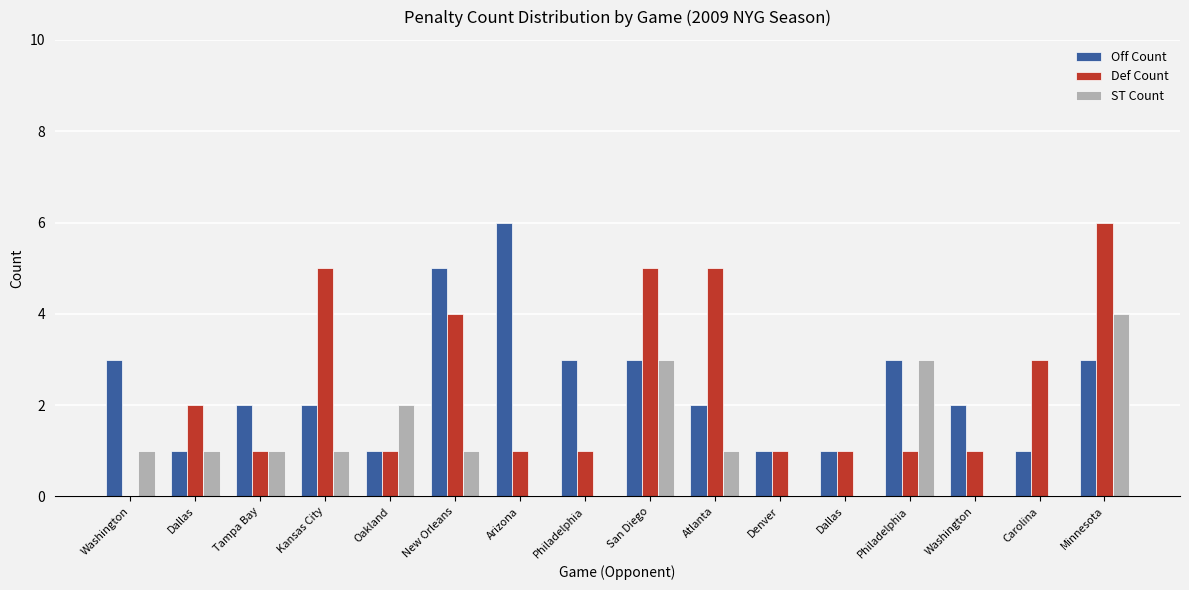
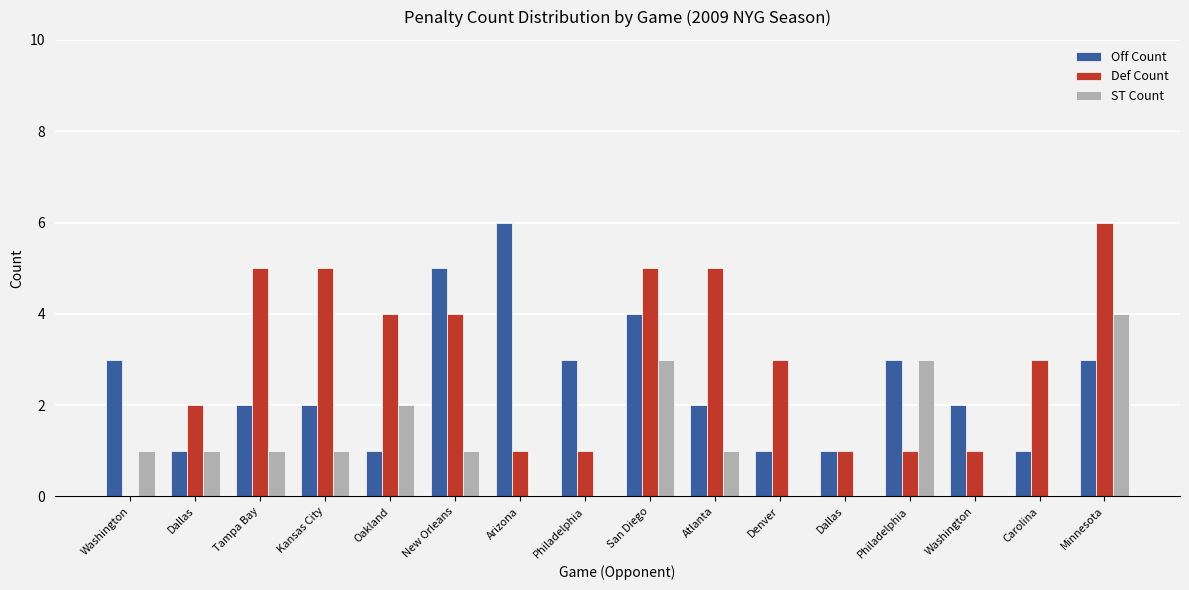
  {
    "Off Count": {
      "Tampa Bay": 2,
      "Kansas City": 2,
      "Oakland": 1,
      "New Orleans": 5,
      "Arizona": 6,
-     "San Diego": 3,
+     "San Diego": 4,
      "Atlanta": 2,
      "Denver": 1,
      "Carolina": 1,
      "Minnesota": 3
    },
    "Def Count": {
-     "Tampa Bay": 1,
+     "Tampa Bay": 5,
      "Kansas City": 5,
-     "Oakland": 1,
+     "Oakland": 4,
      "New Orleans": 4,
      "Arizona": 1,
      "San Diego": 5,
      "Atlanta": 5,
-     "Denver": 1,
+     "Denver": 3,
      "Carolina": 3,
      "Minnesota": 6
    },
    "ST Count": {
      "Tampa Bay": 1,
      "Kansas City": 1,
      "Oakland": 2,
      "New Orleans": 1,
      "Arizona": 0,
      "San Diego": 3,
      "Atlanta": 1,
      "Denver": 0,
      "Carolina": 0,
      "Minnesota": 4
    }
  }
